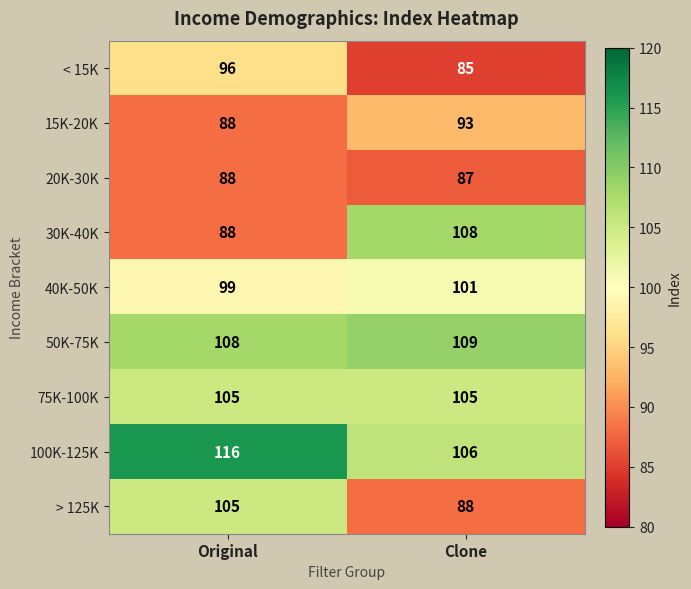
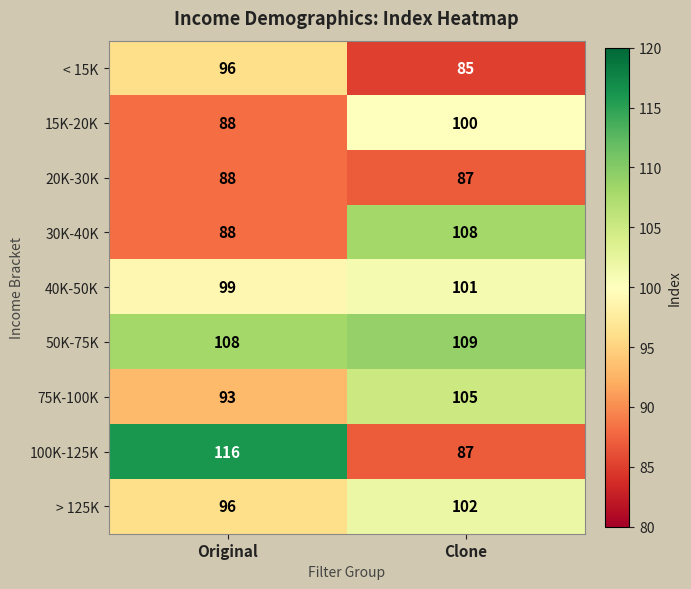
  {
    "< 15K": {
      "Original": 96,
      "Clone": 85
    },
    "15K-20K": {
      "Original": 88,
-     "Clone": 93
+     "Clone": 100
    },
    "20K-30K": {
      "Original": 88,
      "Clone": 87
    },
    "30K-40K": {
      "Original": 88,
      "Clone": 108
    },
    "40K-50K": {
      "Original": 99,
      "Clone": 101
    },
    "50K-75K": {
      "Original": 108,
      "Clone": 109
    },
    "75K-100K": {
-     "Original": 105,
+     "Original": 93,
      "Clone": 105
    },
    "100K-125K": {
      "Original": 116,
-     "Clone": 106
+     "Clone": 87
    },
    "> 125K": {
-     "Original": 105,
-     "Clone": 88
+     "Original": 96,
+     "Clone": 102
    }
  }
